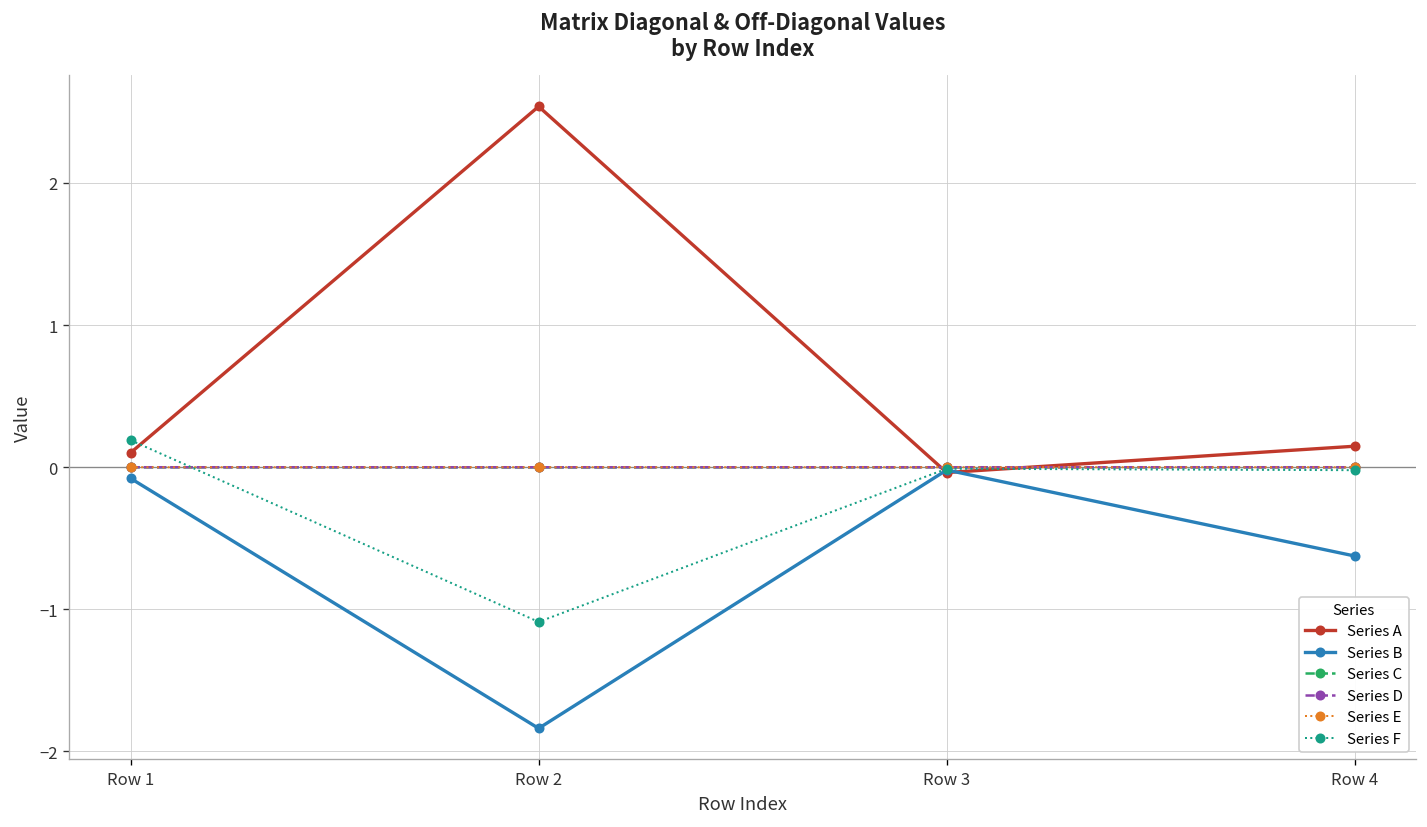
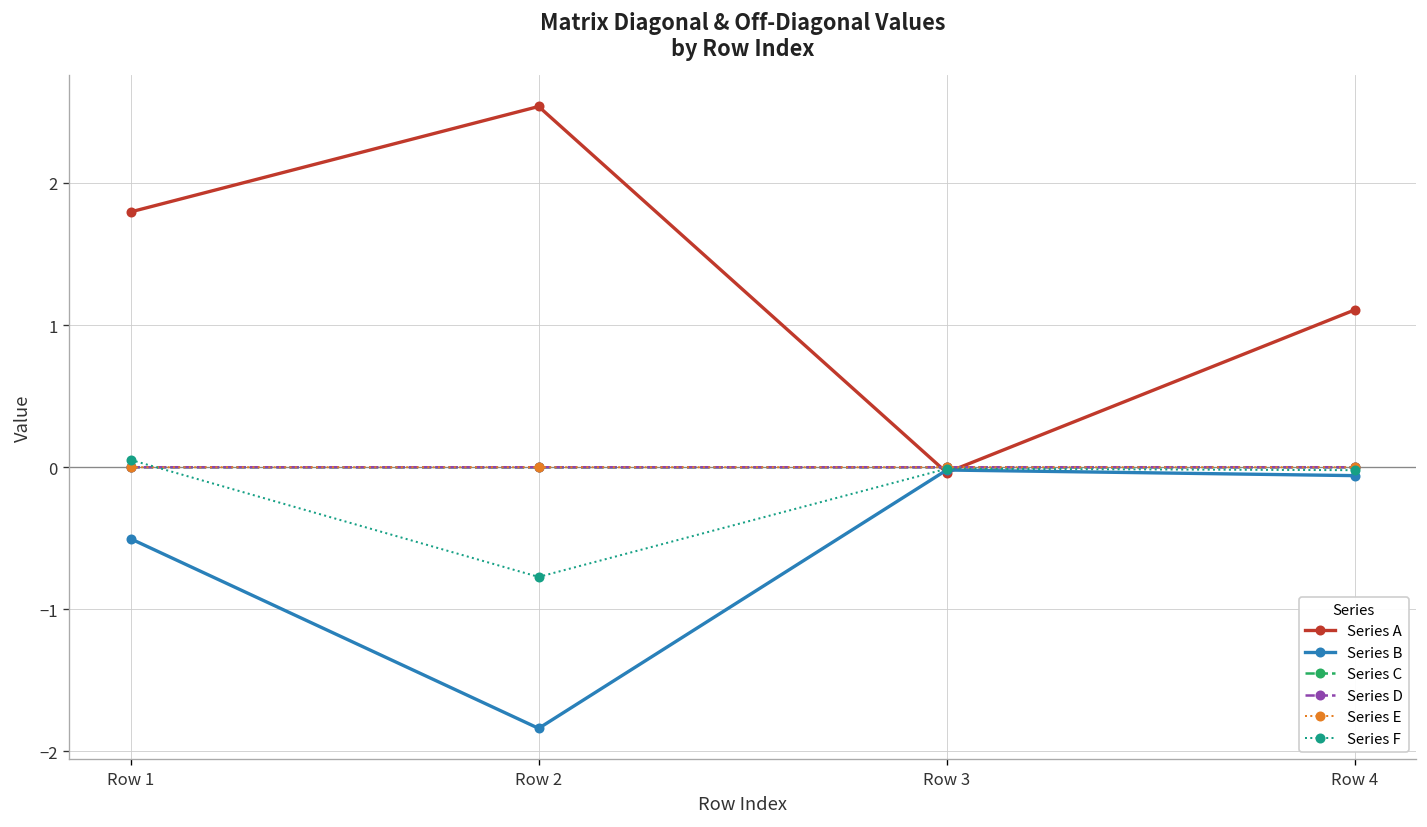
  {
    "Series A": {
-     "Row 1": 0.10,
+     "Row 1": 1.80,
      "Row 2": 2.54,
-     "Row 4": 0.15
+     "Row 4": 1.11
    },
    "Series B": {
-     "Row 1": -0.08,
+     "Row 1": -0.50,
      "Row 2": -1.84,
-     "Row 4": -0.62
+     "Row 4": -0.06
    },
    "Series E": {
      "Row 1": 0.00,
      "Row 2": 0.00
    },
    "Series F": {
-     "Row 1": 0.19,
-     "Row 2": -1.09
+     "Row 1": 0.05,
+     "Row 2": -0.77
    }
  }
